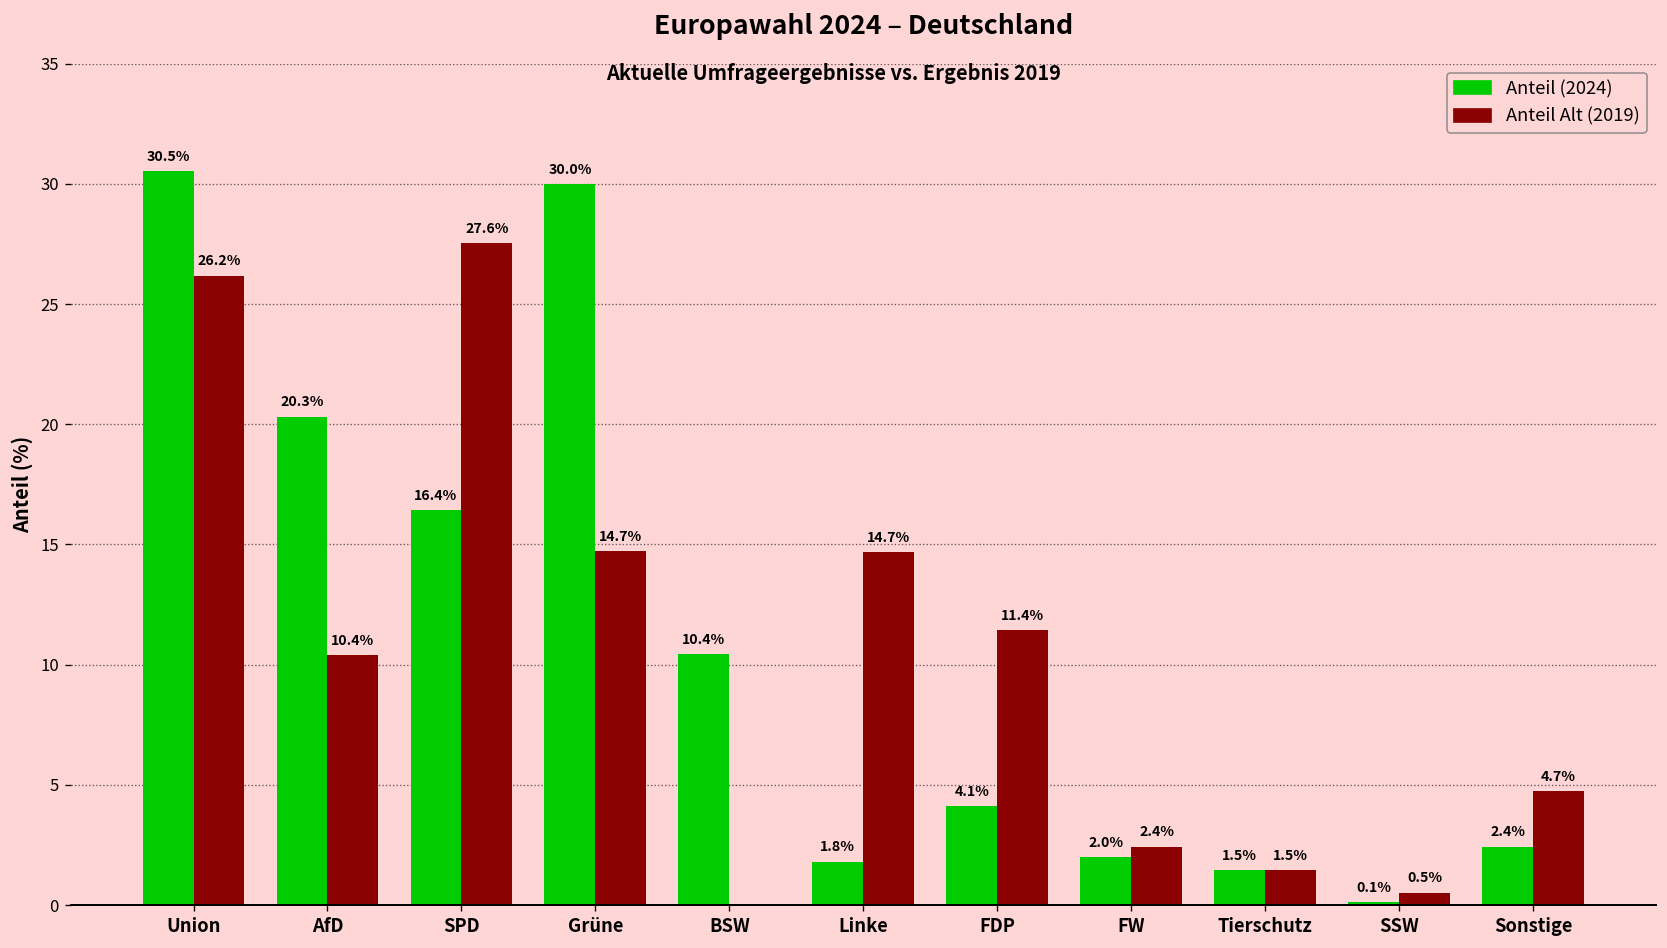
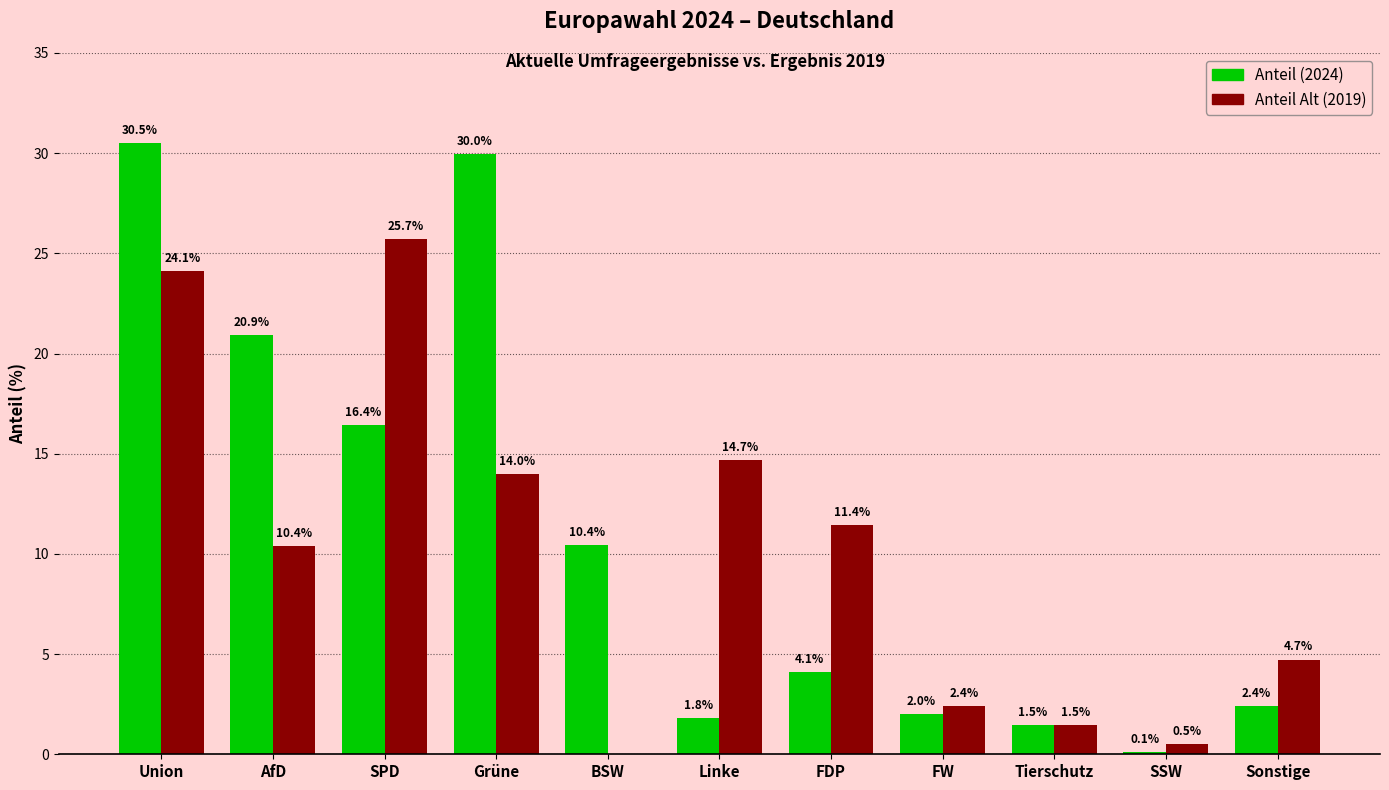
  {
    "Anteil (2024)": {
      "Union": "30.5%",
-     "AfD": "20.3%",
+     "AfD": "20.9%",
      "SPD": "16.4%",
      "Grüne": "30.0%",
      "BSW": "10.4%",
      "Linke": "1.8%",
      "FDP": "4.1%",
      "FW": "2.0%",
      "Tierschutz": "1.5%",
      "SSW": "0.1%",
      "Sonstige": "2.4%"
    },
    "Anteil Alt (2019)": {
-     "Union": "26.2%",
+     "Union": "24.1%",
      "AfD": "10.4%",
-     "SPD": "27.6%",
-     "Grüne": "14.7%",
+     "SPD": "25.7%",
+     "Grüne": "14.0%",
      "Linke": "14.7%",
      "FDP": "11.4%",
      "FW": "2.4%",
      "Tierschutz": "1.5%",
      "SSW": "0.5%",
      "Sonstige": "4.7%"
    }
  }
